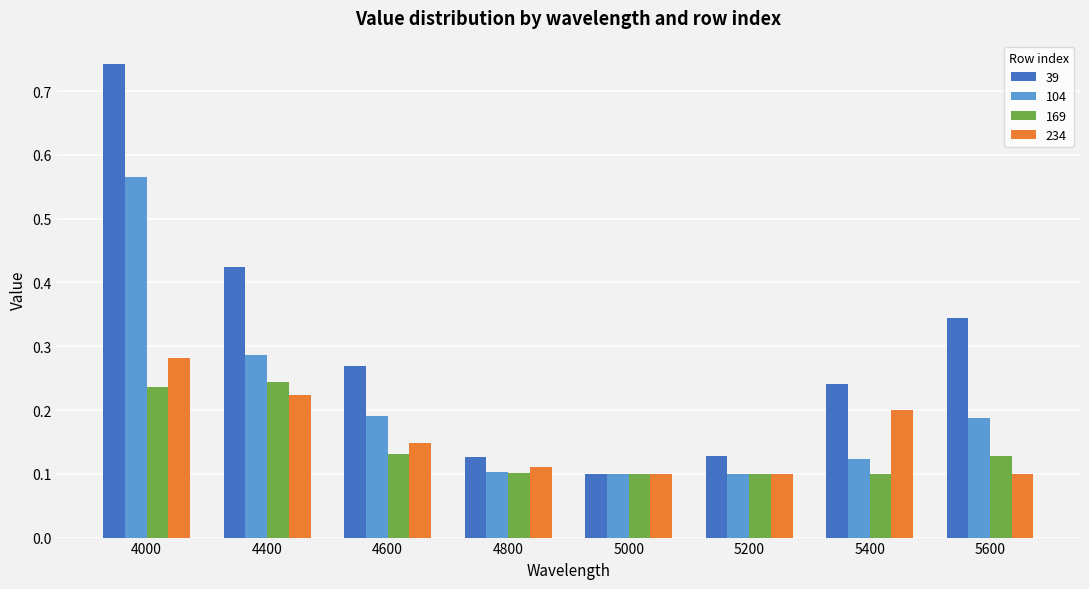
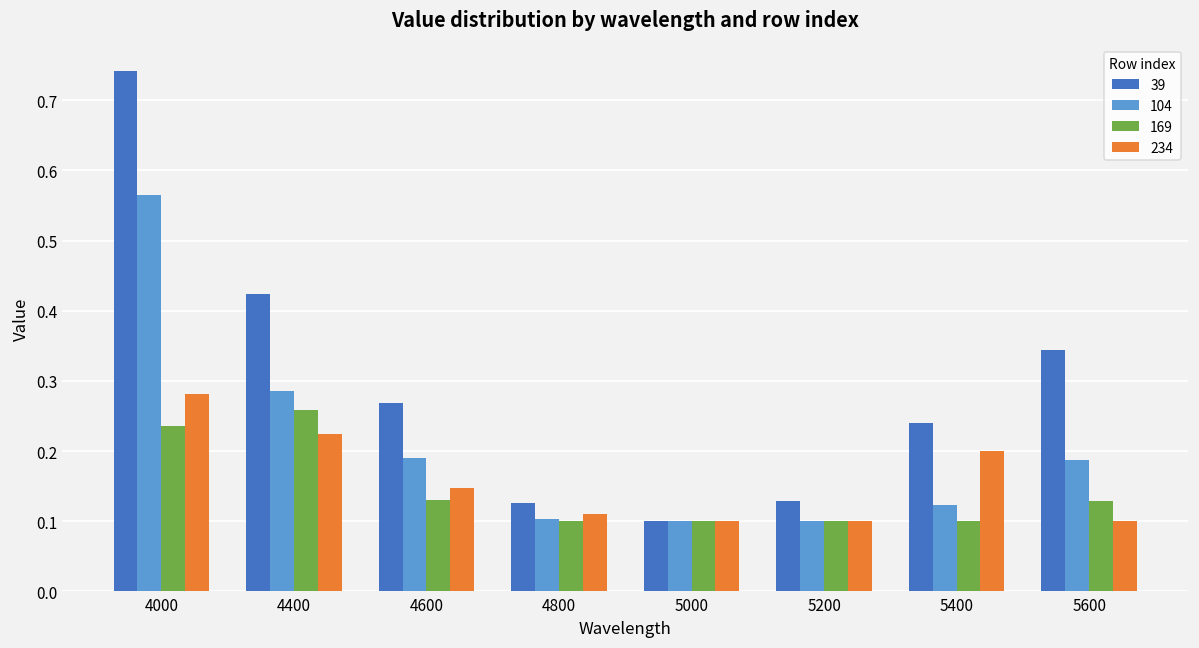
  {
    "169": {
      "4000": 0.24,
-     "4400": 0.24,
+     "4400": 0.26,
      "4600": 0.13,
      "4800": 0.10,
      "5000": 0.10,
      "5200": 0.10,
      "5400": 0.10,
      "5600": 0.13
    },
    "234": {
      "4000": 0.28,
      "4400": 0.22,
      "4600": 0.15,
      "4800": 0.11,
      "5000": 0.10,
      "5200": 0.10,
      "5400": 0.20,
      "5600": 0.10
    }
  }
